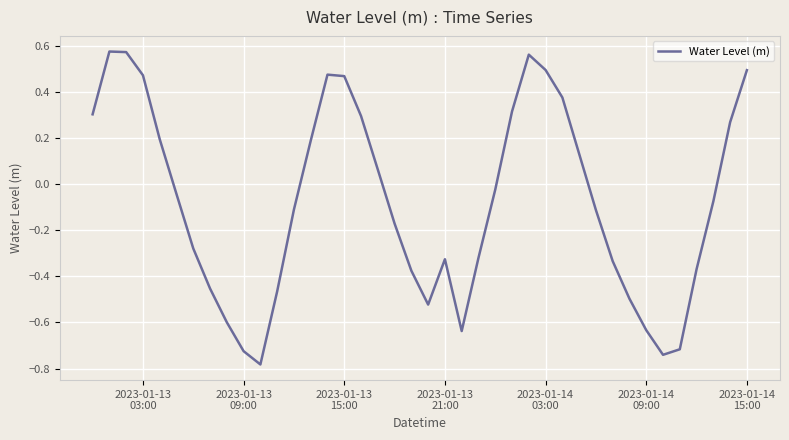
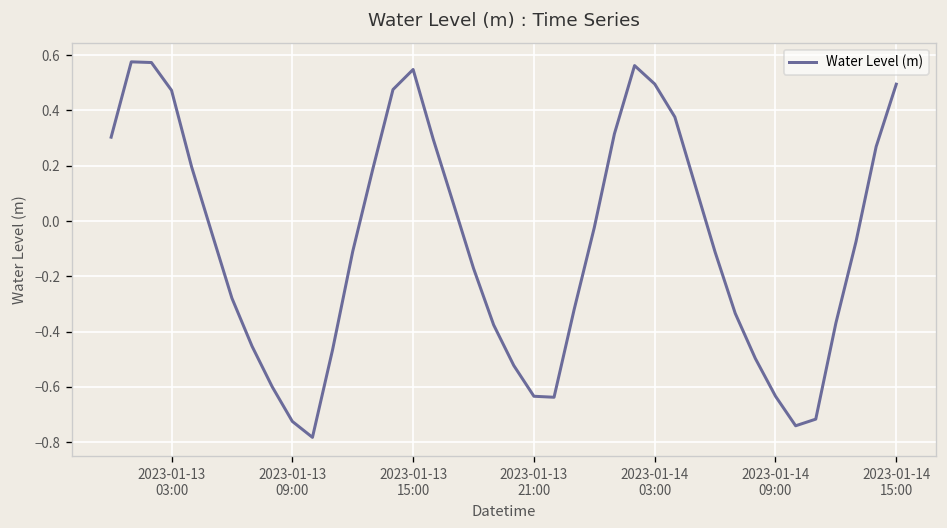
  {
    "2023-01-13 03:00": 0.47,
    "2023-01-13 09:00": -0.72,
-   "2023-01-13 15:00": 0.47,
-   "2023-01-13 21:00": -0.33,
+   "2023-01-13 15:00": 0.55,
+   "2023-01-13 21:00": -0.63,
    "2023-01-14 03:00": 0.50,
    "2023-01-14 09:00": -0.63,
    "2023-01-14 15:00": 0.49
  }
